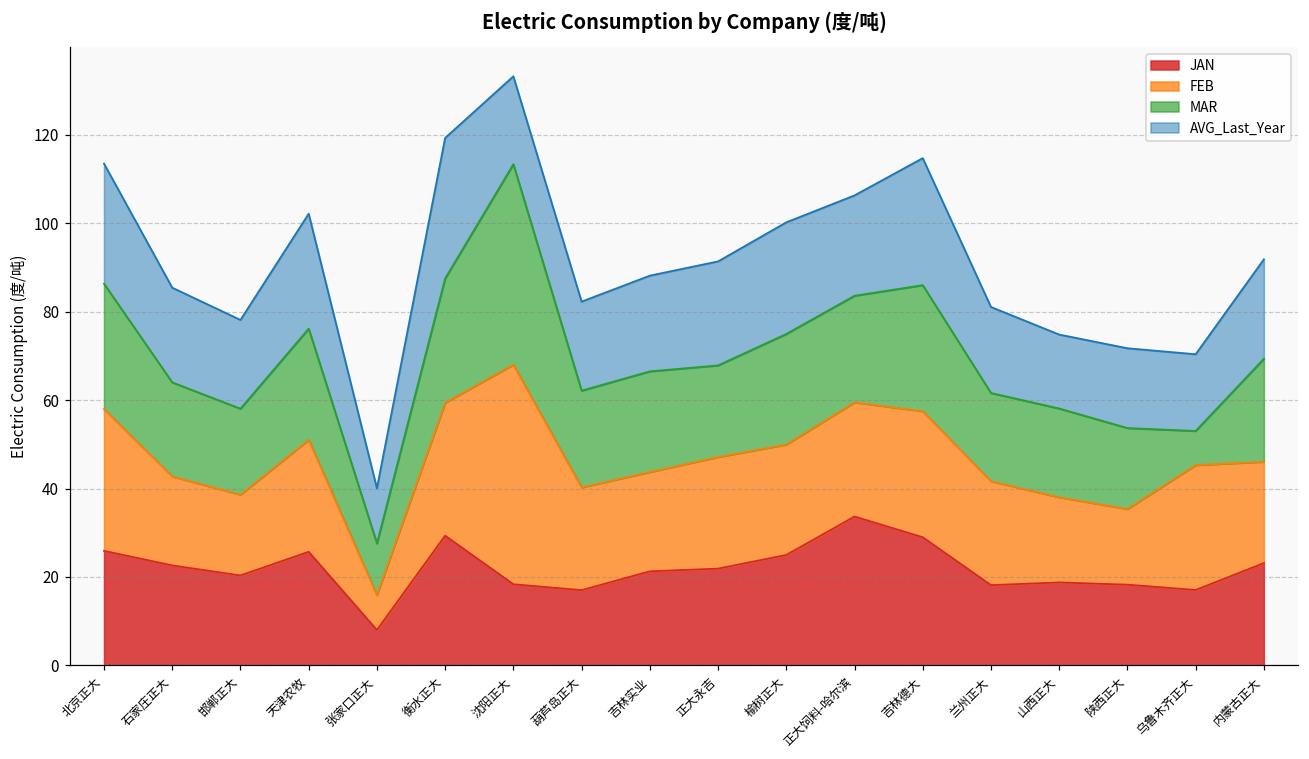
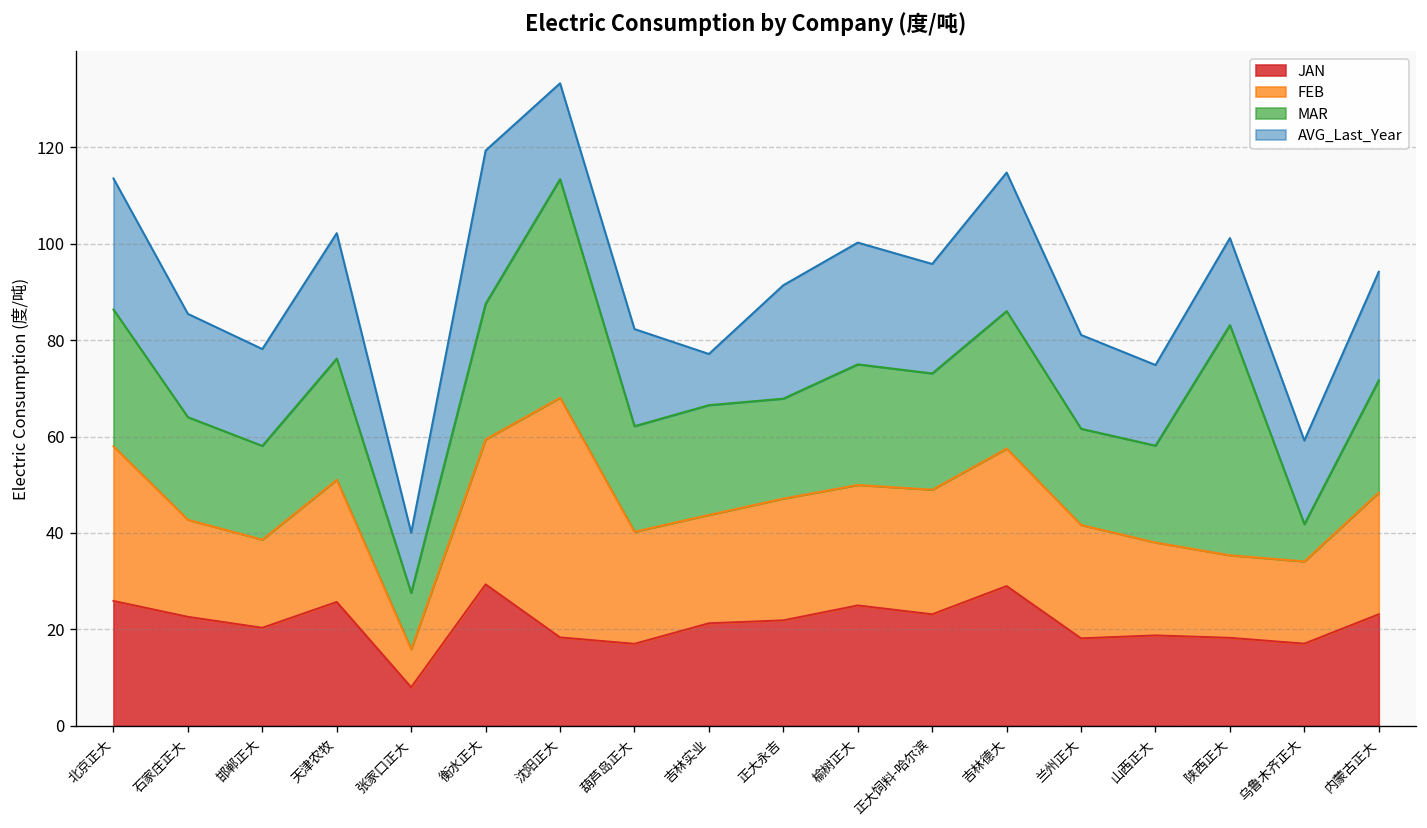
  {
    "JAN": {
      "北京正大": 26,
      "石家庄正大": 23,
      "邯郸正大": 20,
      "天津农牧": 26,
      "张家口正大": 8,
      "衡水正大": 29,
      "沈阳正大": 18,
      "葫芦岛正大": 17,
      "吉林实业": 21,
      "正大永吉": 22,
      "榆树正大": 25,
-     "正大饲料-哈尔滨": 34,
+     "正大饲料-哈尔滨": 23,
      "吉林德大": 29,
      "兰州正大": 18,
      "山西正大": 19,
      "陕西正大": 18,
      "乌鲁木齐正大": 17,
      "内蒙古正大": 23
    },
    "FEB": {
      "北京正大": 32,
      "石家庄正大": 20,
      "邯郸正大": 18,
      "天津农牧": 25,
      "张家口正大": 8,
      "衡水正大": 30,
      "沈阳正大": 50,
      "葫芦岛正大": 23,
      "吉林实业": 22,
      "正大永吉": 25,
      "榆树正大": 25,
      "正大饲料-哈尔滨": 26,
      "吉林德大": 29,
      "兰州正大": 24,
      "山西正大": 19,
      "陕西正大": 17,
-     "乌鲁木齐正大": 28,
-     "内蒙古正大": 23
+     "乌鲁木齐正大": 17,
+     "内蒙古正大": 25
    },
    "MAR": {
      "北京正大": 28,
      "石家庄正大": 21,
      "邯郸正大": 19,
      "天津农牧": 25,
      "张家口正大": 12,
      "衡水正大": 28,
      "沈阳正大": 45,
      "葫芦岛正大": 22,
      "吉林实业": 23,
      "正大永吉": 21,
      "榆树正大": 25,
      "正大饲料-哈尔滨": 24,
      "吉林德大": 29,
      "兰州正大": 20,
      "山西正大": 20,
-     "陕西正大": 18,
+     "陕西正大": 48,
      "乌鲁木齐正大": 8,
      "内蒙古正大": 23
    },
    "AVG_Last_Year": {
      "北京正大": 27,
      "石家庄正大": 21,
      "邯郸正大": 20,
      "天津农牧": 26,
      "张家口正大": 12,
      "衡水正大": 32,
      "沈阳正大": 20,
      "葫芦岛正大": 20,
-     "吉林实业": 22,
+     "吉林实业": 11,
      "正大永吉": 24,
      "榆树正大": 25,
      "正大饲料-哈尔滨": 23,
      "吉林德大": 29,
      "兰州正大": 19,
      "山西正大": 17,
      "陕西正大": 18,
      "乌鲁木齐正大": 17,
      "内蒙古正大": 22
    }
  }
